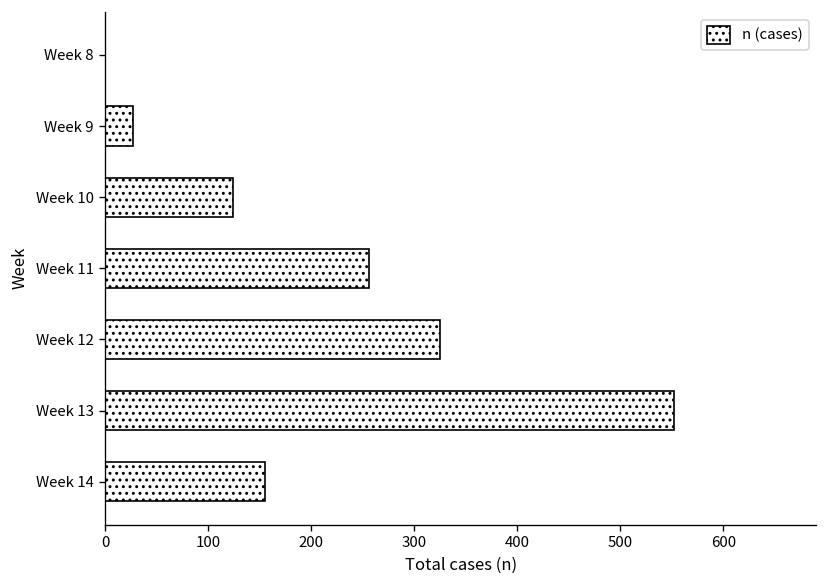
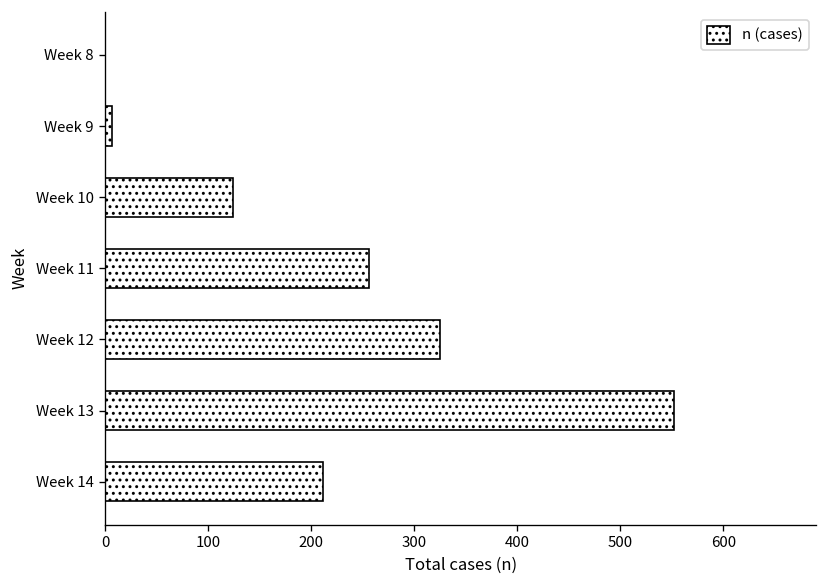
  {
    "Week 8": 0,
-   "Week 9": 30,
+   "Week 9": 10,
    "Week 10": 120,
    "Week 11": 260,
    "Week 12": 330,
    "Week 13": 550,
-   "Week 14": 160
+   "Week 14": 210
  }
